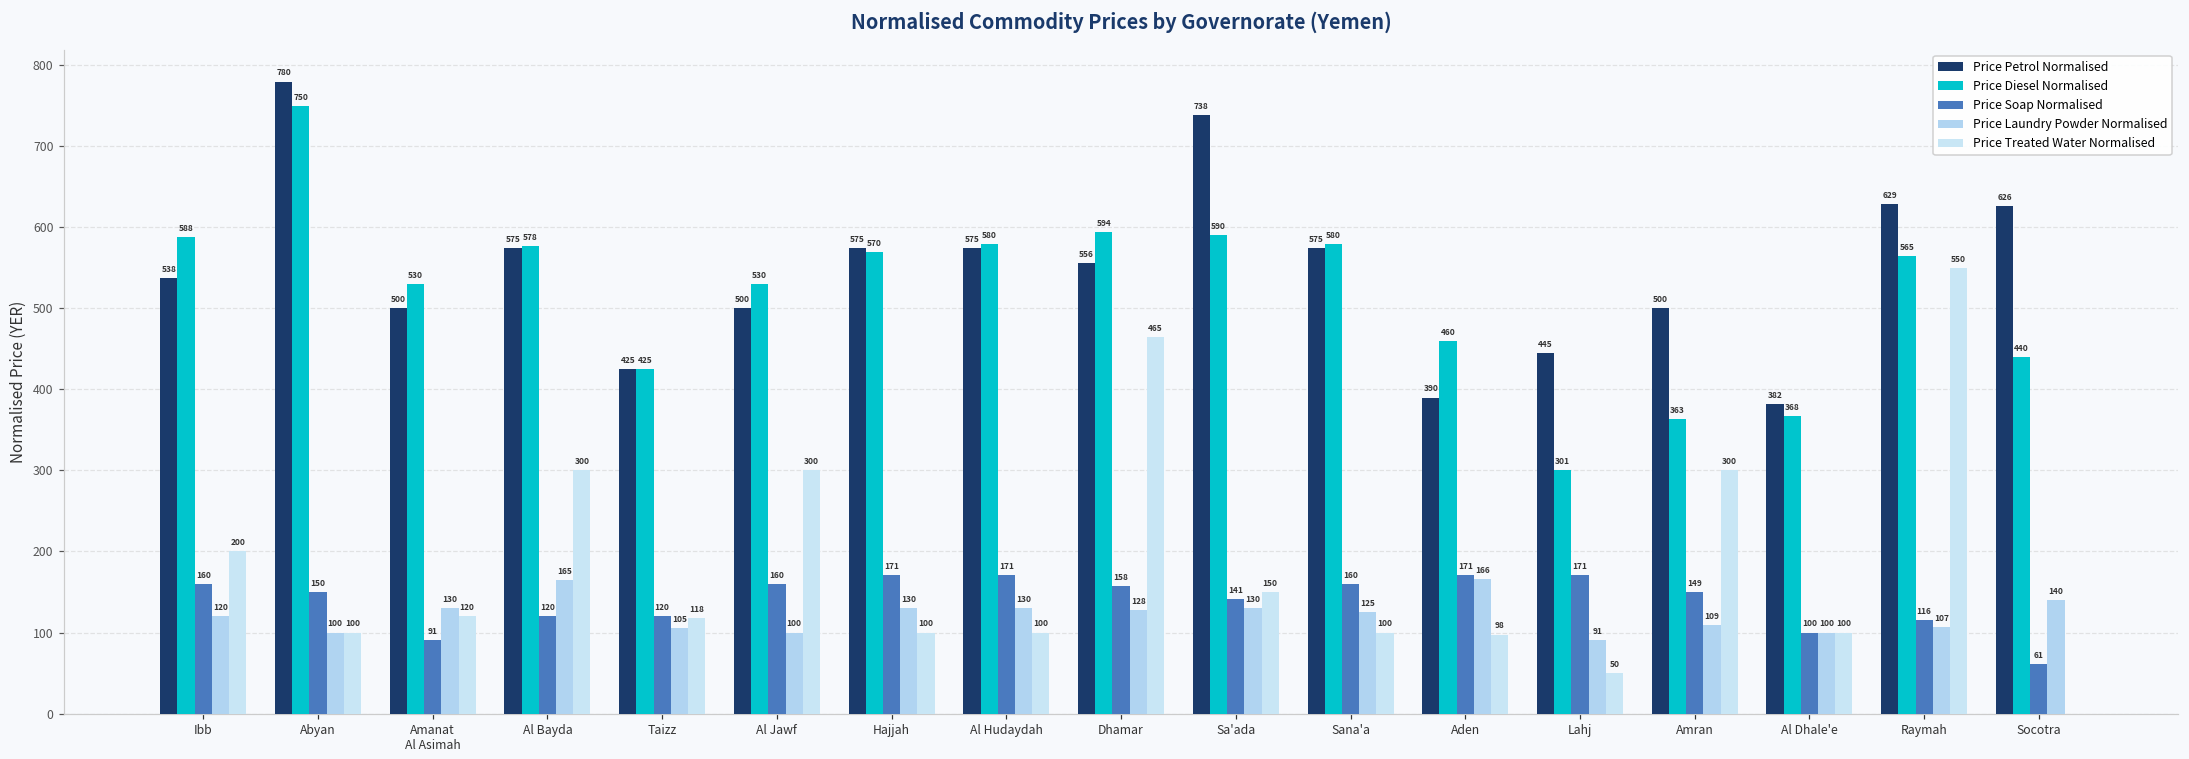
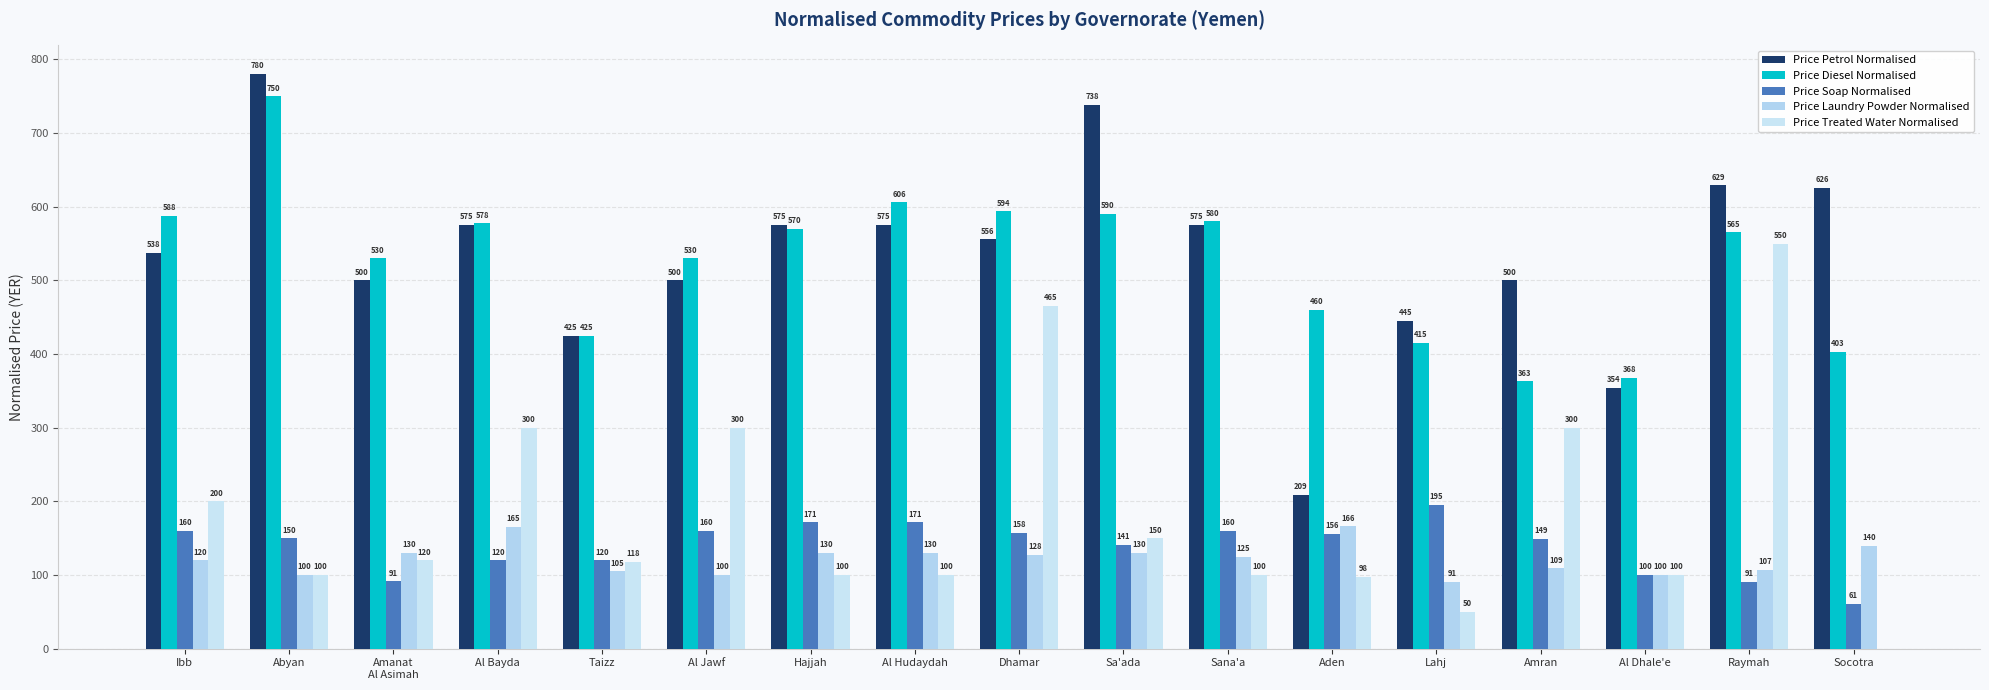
  {
    "Price Petrol Normalised": {
      "Ibb": 538,
      "Abyan": 780,
      "Amanat Al Asimah": 500,
      "Al Bayda": 575,
      "Taizz": 425,
      "Al Jawf": 500,
      "Hajjah": 575,
      "Al Hudaydah": 575,
      "Dhamar": 556,
      "Sa'ada": 738,
      "Sana'a": 575,
-     "Aden": 390,
+     "Aden": 209,
      "Lahj": 445,
      "Amran": 500,
-     "Al Dhale'e": 382,
+     "Al Dhale'e": 354,
      "Raymah": 629,
      "Socotra": 626
    },
    "Price Diesel Normalised": {
      "Ibb": 588,
      "Abyan": 750,
      "Amanat Al Asimah": 530,
      "Al Bayda": 578,
      "Taizz": 425,
      "Al Jawf": 530,
      "Hajjah": 570,
-     "Al Hudaydah": 580,
+     "Al Hudaydah": 606,
      "Dhamar": 594,
      "Sa'ada": 590,
      "Sana'a": 580,
      "Aden": 460,
-     "Lahj": 301,
+     "Lahj": 415,
      "Amran": 363,
      "Al Dhale'e": 368,
      "Raymah": 565,
-     "Socotra": 440
+     "Socotra": 403
    },
    "Price Soap Normalised": {
      "Ibb": 160,
      "Abyan": 150,
      "Amanat Al Asimah": 91,
      "Al Bayda": 120,
      "Taizz": 120,
      "Al Jawf": 160,
      "Hajjah": 171,
      "Al Hudaydah": 171,
      "Dhamar": 158,
      "Sa'ada": 141,
      "Sana'a": 160,
-     "Aden": 171,
-     "Lahj": 171,
+     "Aden": 156,
+     "Lahj": 195,
      "Amran": 149,
      "Al Dhale'e": 100,
-     "Raymah": 116,
+     "Raymah": 91,
      "Socotra": 61
    }
  }
